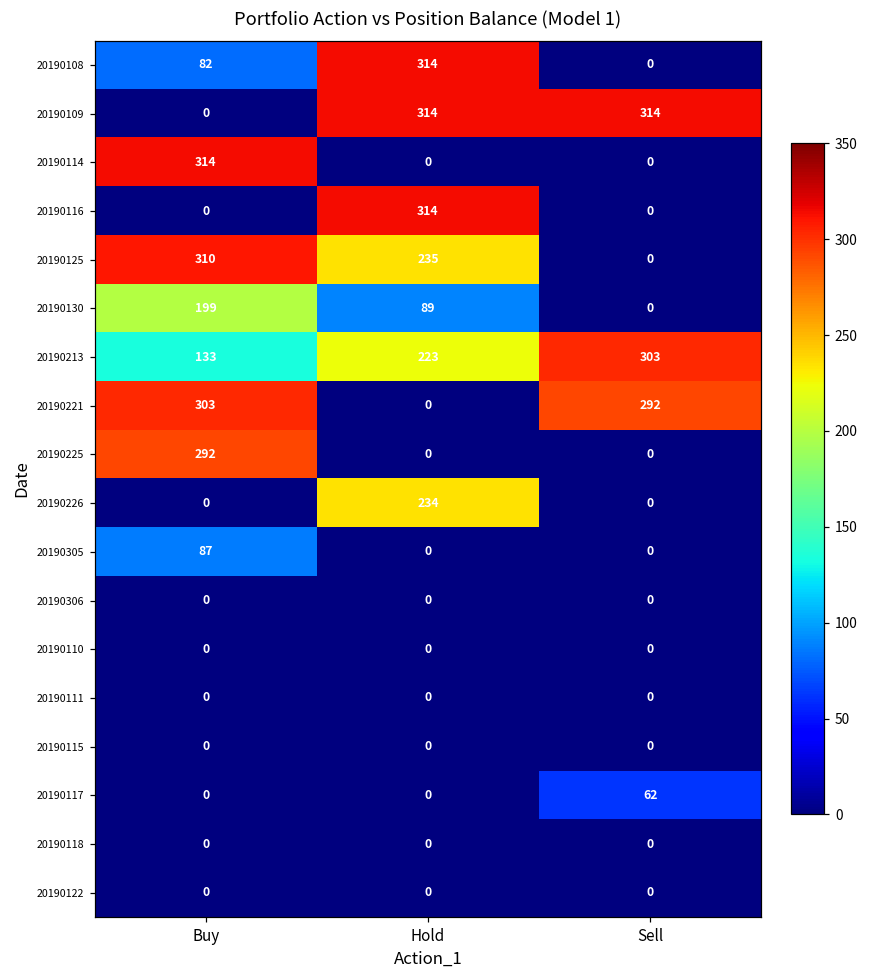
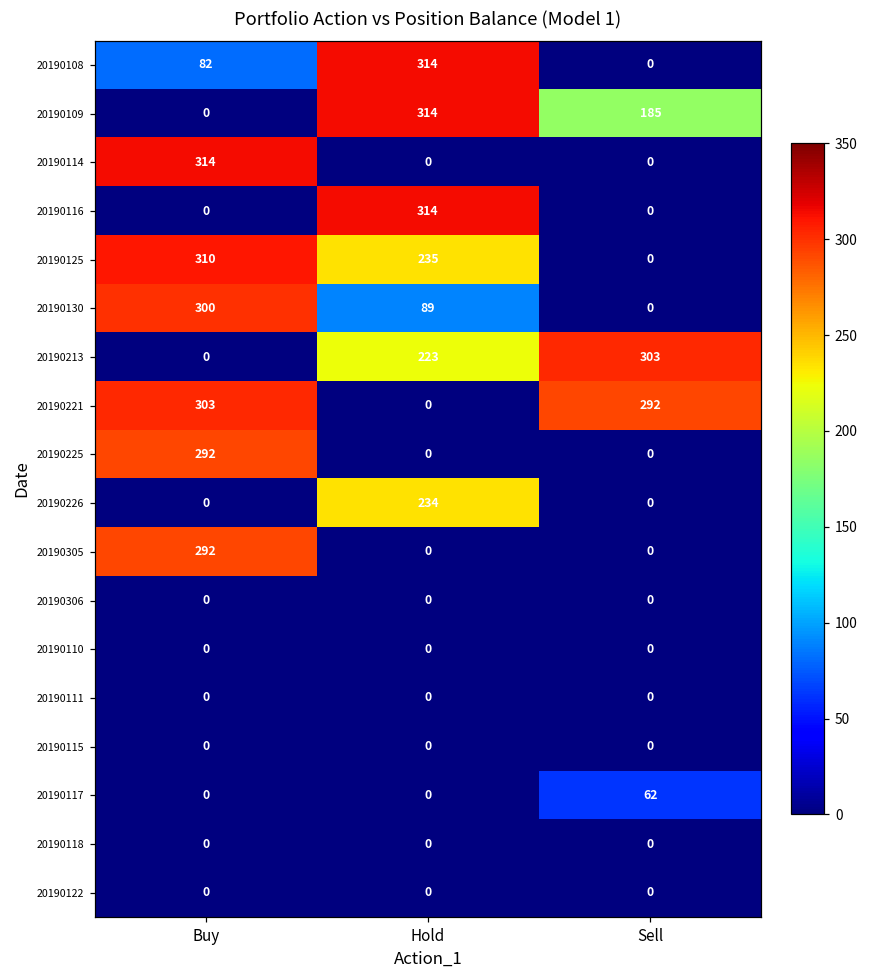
  {
    "20190108": {
      "Buy": 82,
      "Hold": 314,
      "Sell": 0
    },
    "20190109": {
      "Buy": 0,
      "Hold": 314,
-     "Sell": 314
+     "Sell": 185
    },
    "20190114": {
      "Buy": 314,
      "Hold": 0,
      "Sell": 0
    },
    "20190116": {
      "Buy": 0,
      "Hold": 314,
      "Sell": 0
    },
    "20190125": {
      "Buy": 310,
      "Hold": 235,
      "Sell": 0
    },
    "20190130": {
-     "Buy": 199,
+     "Buy": 300,
      "Hold": 89,
      "Sell": 0
    },
    "20190213": {
-     "Buy": 133,
+     "Buy": 0,
      "Hold": 223,
      "Sell": 303
    },
    "20190221": {
      "Buy": 303,
      "Hold": 0,
      "Sell": 292
    },
    "20190225": {
      "Buy": 292,
      "Hold": 0,
      "Sell": 0
    },
    "20190226": {
      "Buy": 0,
      "Hold": 234,
      "Sell": 0
    },
    "20190305": {
-     "Buy": 87,
+     "Buy": 292,
      "Hold": 0,
      "Sell": 0
    },
    "20190306": {
      "Buy": 0,
      "Hold": 0,
      "Sell": 0
    },
    "20190110": {
      "Buy": 0,
      "Hold": 0,
      "Sell": 0
    },
    "20190111": {
      "Buy": 0,
      "Hold": 0,
      "Sell": 0
    },
    "20190115": {
      "Buy": 0,
      "Hold": 0,
      "Sell": 0
    },
    "20190117": {
      "Buy": 0,
      "Hold": 0,
      "Sell": 62
    },
    "20190118": {
      "Buy": 0,
      "Hold": 0,
      "Sell": 0
    },
    "20190122": {
      "Buy": 0,
      "Hold": 0,
      "Sell": 0
    }
  }
